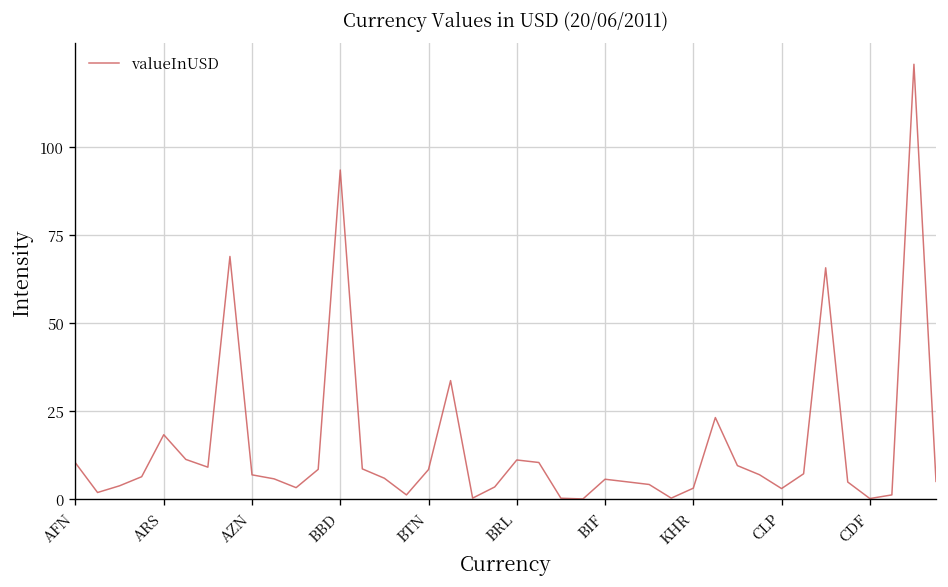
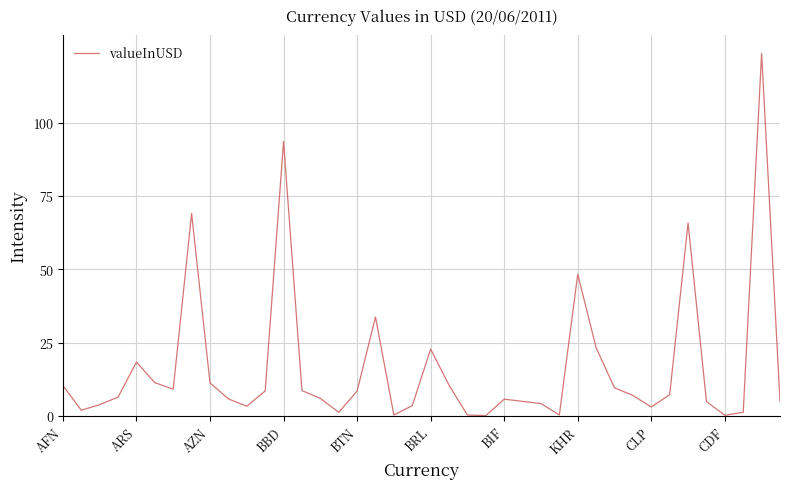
  {
    "AFN": 10,
    "ARS": 18,
-   "AZN": 7,
+   "AZN": 11,
    "BBD": 94,
    "BTN": 8,
-   "BRL": 11,
+   "BRL": 23,
    "BIF": 6,
-   "KHR": 3,
+   "KHR": 48,
    "CLP": 3,
    "CDF": 0
  }
